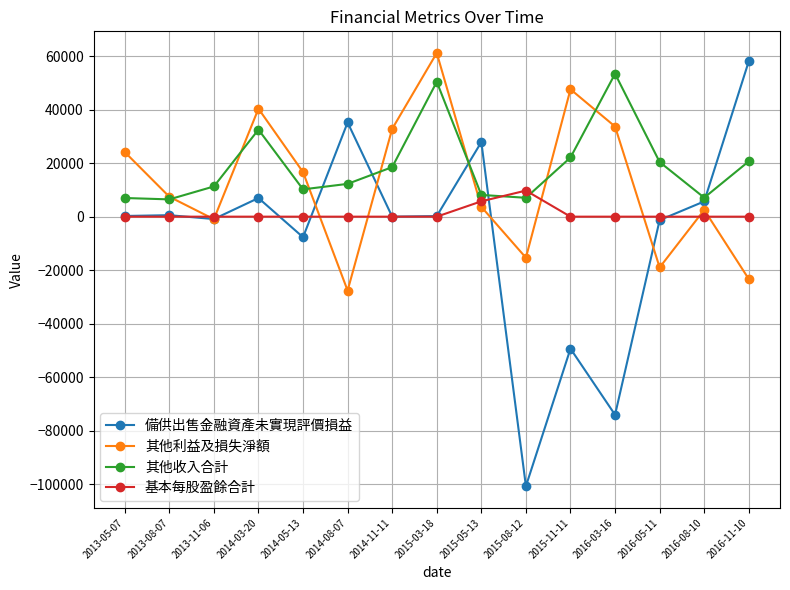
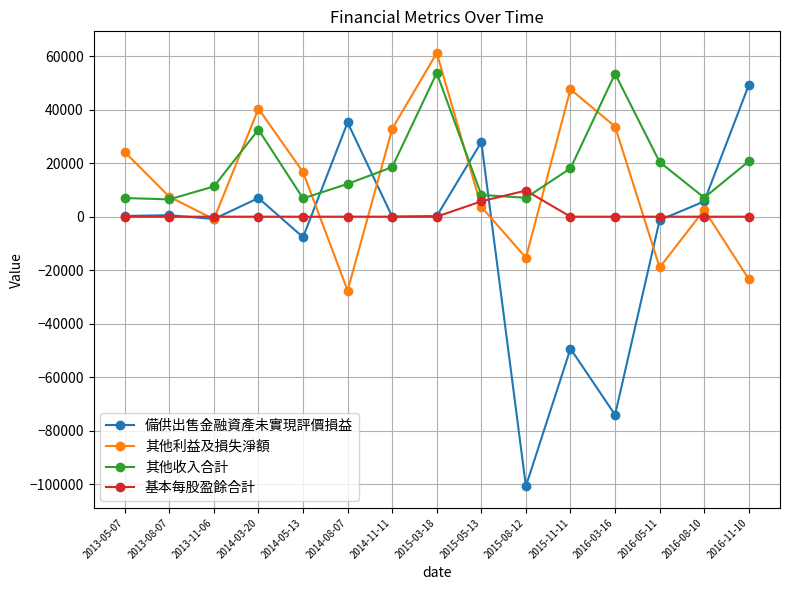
  {
    "備供出售金融資產未實現評價損益": {
      "2014-03-20": 7000,
      "2014-05-13": -8000,
      "2014-08-07": 35000,
      "2015-05-13": 28000,
      "2015-08-12": -101000,
      "2015-11-11": -49000,
      "2016-03-16": -74000,
      "2016-05-11": -1000,
      "2016-08-10": 6000,
-     "2016-11-10": 58000
+     "2016-11-10": 49000
    },
    "其他利益及損失淨額": {
      "2013-05-07": 24000,
      "2013-08-07": 7000,
      "2014-03-20": 40000,
      "2014-05-13": 17000,
      "2014-08-07": -28000,
      "2014-11-11": 33000,
      "2015-03-18": 61000,
      "2015-05-13": 4000,
      "2015-08-12": -15000,
      "2015-11-11": 48000,
      "2016-03-16": 34000,
      "2016-05-11": -19000,
      "2016-08-10": 3000,
      "2016-11-10": -23000
    },
    "其他收入合計": {
      "2013-05-07": 7000,
      "2013-08-07": 6000,
      "2013-11-06": 11000,
      "2014-03-20": 33000,
-     "2014-05-13": 10000,
+     "2014-05-13": 7000,
      "2014-08-07": 12000,
      "2014-11-11": 19000,
-     "2015-03-18": 50000,
+     "2015-03-18": 54000,
      "2015-05-13": 8000,
      "2015-08-12": 7000,
-     "2015-11-11": 22000,
+     "2015-11-11": 18000,
      "2016-03-16": 53000,
      "2016-05-11": 20000,
      "2016-08-10": 7000,
      "2016-11-10": 21000
    },
    "基本每股盈餘合計": {
      "2014-03-20": 0,
      "2014-05-13": 0,
      "2014-08-07": 0,
      "2015-05-13": 6000,
      "2015-08-12": 10000,
      "2015-11-11": 0,
      "2016-03-16": 0,
      "2016-05-11": 0,
      "2016-08-10": 0,
      "2016-11-10": 0
    }
  }
